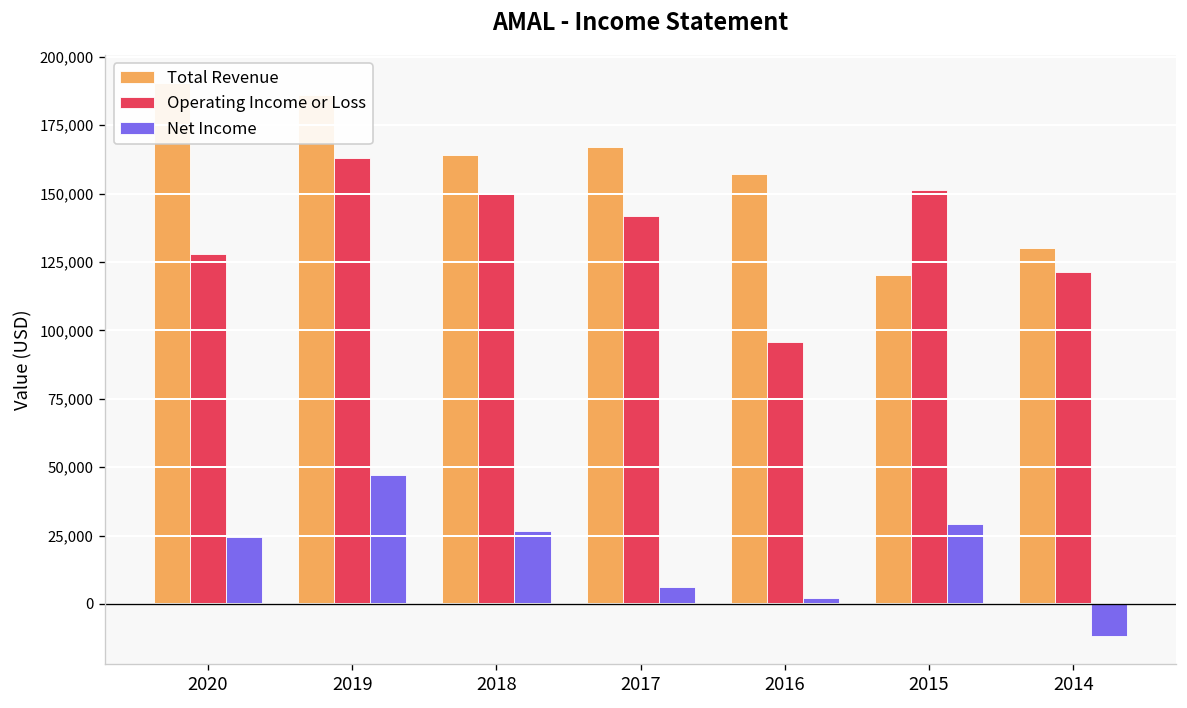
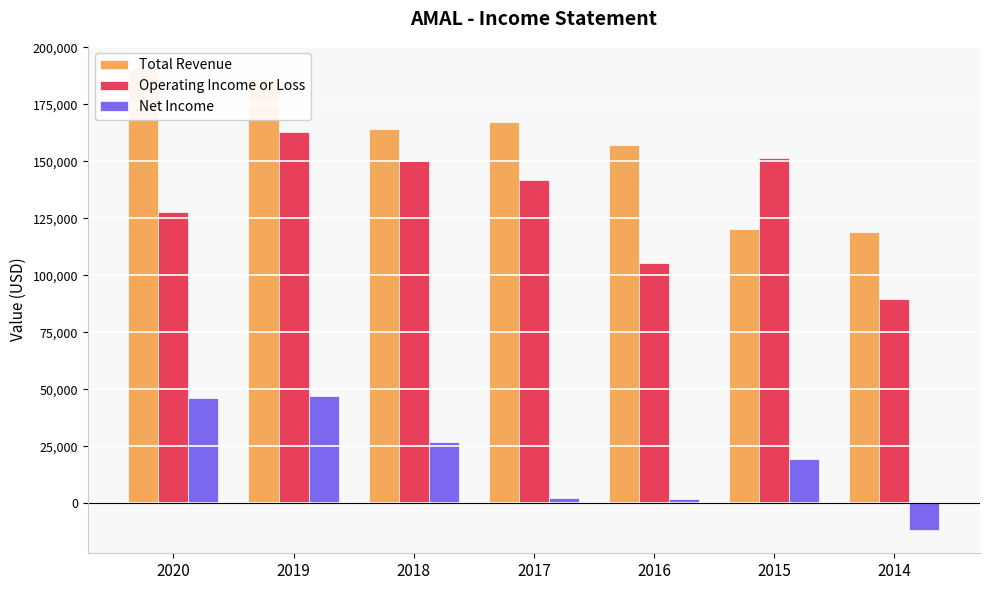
  {
    "Total Revenue": {
      "2018": "164,000",
      "2017": "167,000",
      "2016": "157,000",
      "2015": "120,000",
-     "2014": "130,000"
+     "2014": "119,000"
    },
    "Operating Income or Loss": {
      "2020": "128,000",
      "2019": "163,000",
      "2018": "150,000",
      "2017": "142,000",
-     "2016": "96,000",
+     "2016": "105,000",
      "2015": "151,000",
-     "2014": "121,000"
+     "2014": "90,000"
    },
    "Net Income": {
-     "2020": "25,000",
+     "2020": "46,000",
      "2019": "47,000",
      "2018": "27,000",
-     "2017": "6,000",
+     "2017": "2,000",
      "2016": "2,000",
-     "2015": "29,000",
+     "2015": "20,000",
      "2014": "-12,000"
    }
  }
